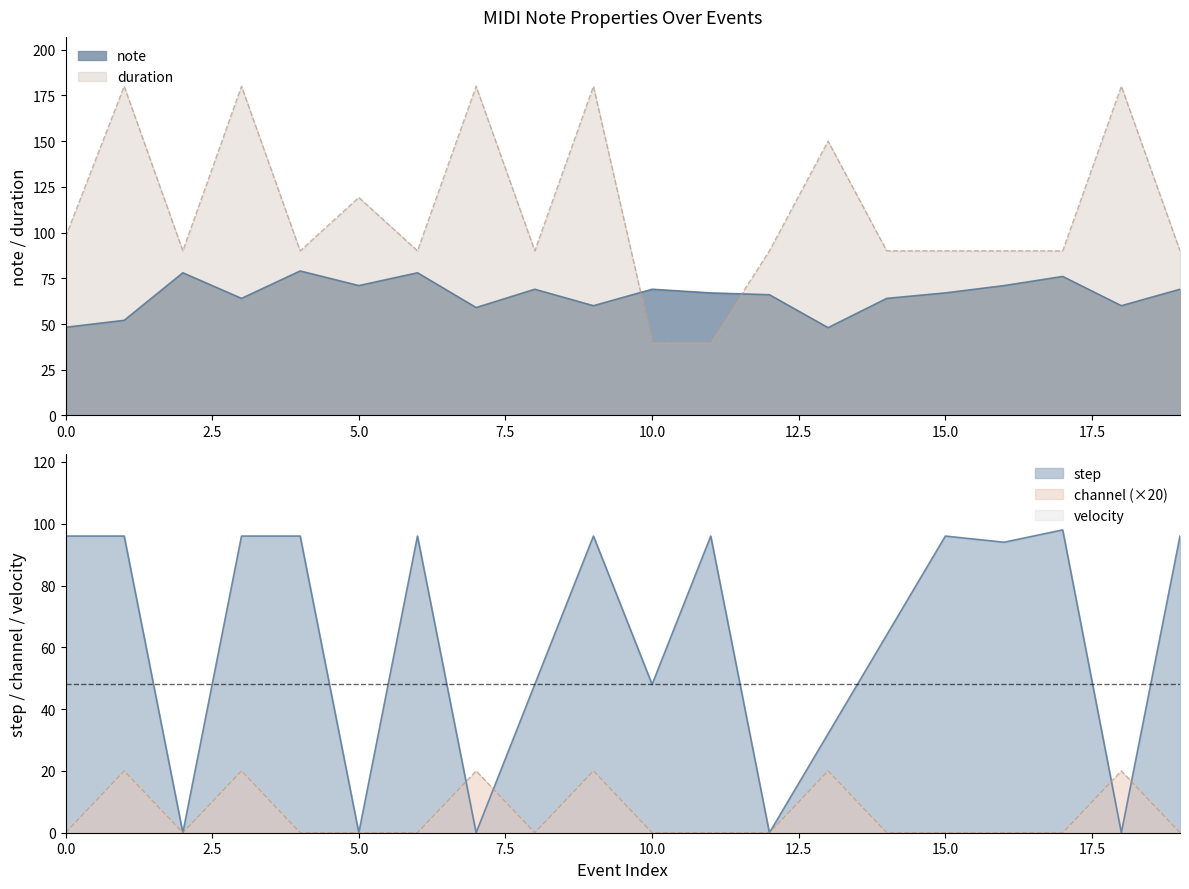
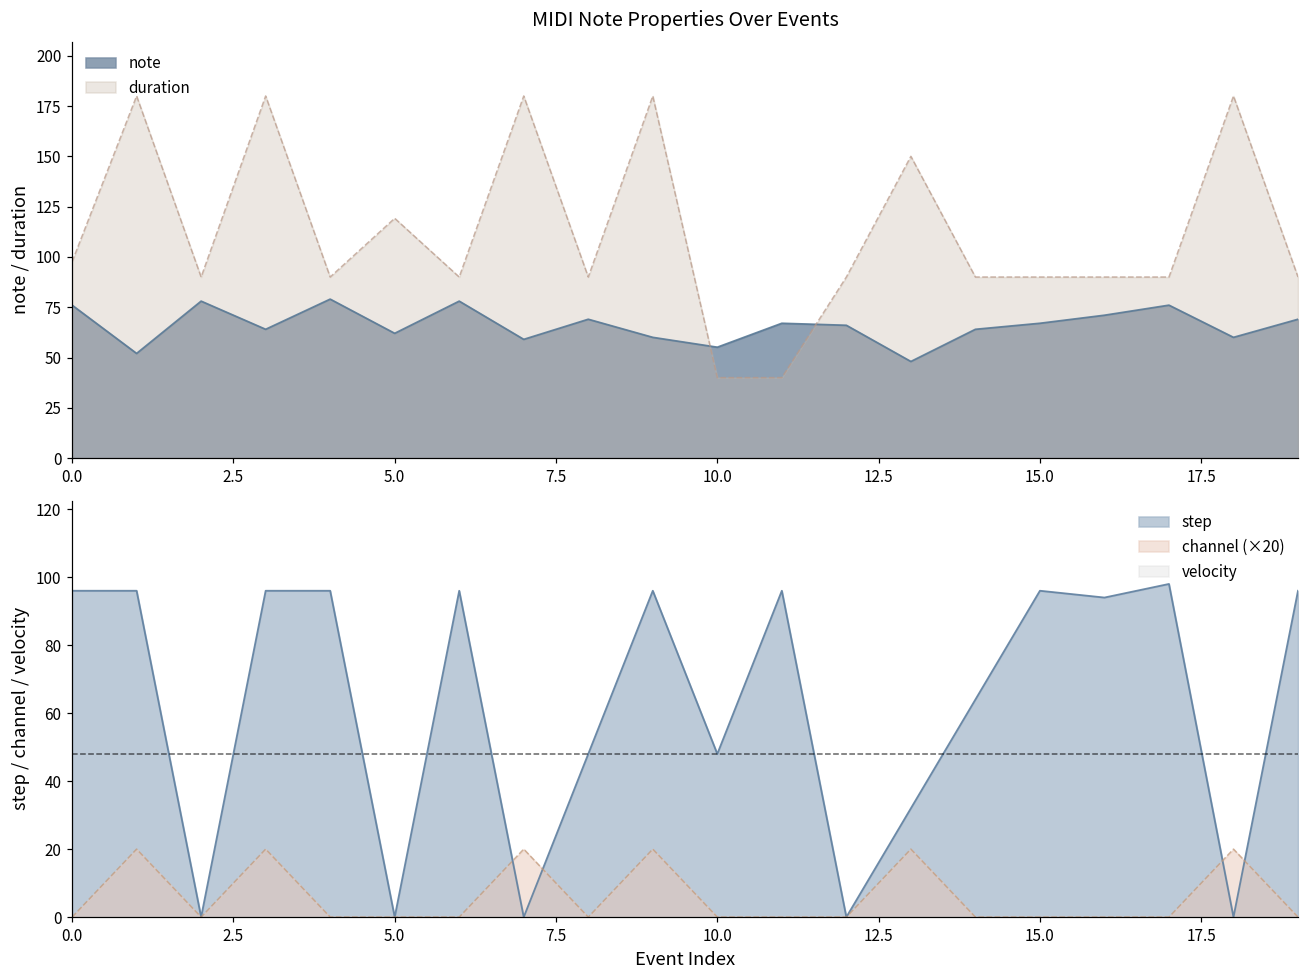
  {
    "MIDI Note Properties Over Events": {
      "note": {
-       "0.0": 48,
-       "5.0": 71,
-       "10.0": 69,
+       "0.0": 76,
+       "5.0": 62,
+       "10.0": 55,
        "15.0": 67
      },
      "duration": {
        "0.0": 98,
        "5.0": 119,
        "10.0": 40,
        "15.0": 90
      }
    }
  }
